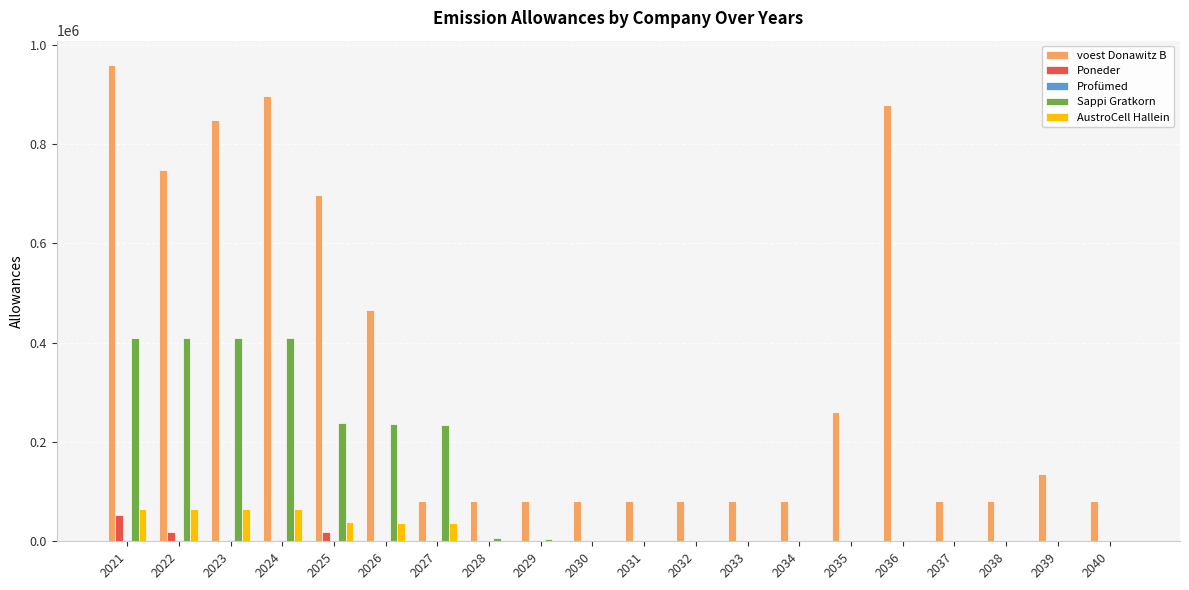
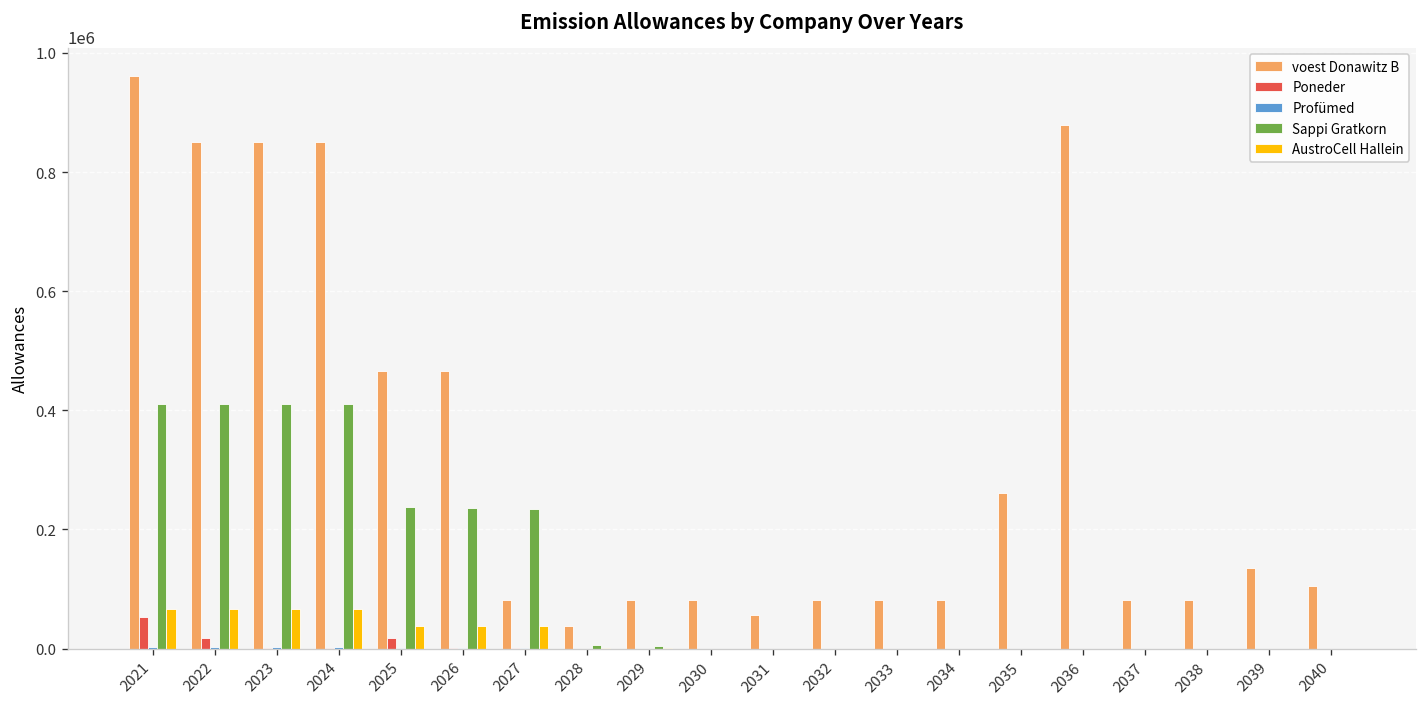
  {
    "voest Donawitz B": {
      "2021": 960000,
-     "2022": 750000,
+     "2022": 850000,
      "2023": 850000,
-     "2024": 900000,
-     "2025": 700000,
+     "2024": 850000,
+     "2025": 470000,
      "2026": 470000,
      "2027": 80000,
-     "2028": 80000,
+     "2028": 40000,
      "2029": 80000,
      "2030": 80000,
-     "2031": 80000,
+     "2031": 60000,
      "2032": 80000,
      "2033": 80000,
      "2034": 80000,
      "2035": 260000,
      "2036": 880000,
      "2037": 80000,
      "2038": 80000,
      "2039": 140000,
-     "2040": 80000
+     "2040": 110000
    },
    "Poneder": {
      "2021": 50000,
      "2022": 20000,
      "2025": 20000,
      "2033": 0,
      "2034": 0,
      "2035": 0,
      "2036": 0,
      "2037": 0,
      "2038": 0,
      "2039": 0,
      "2040": 0
    },
    "Profümed": {
      "2030": 0,
      "2031": 0,
      "2033": 0,
      "2034": 0,
      "2035": 0,
      "2036": 0,
      "2037": 0,
      "2038": 0,
      "2039": 0,
      "2040": 0
    },
    "Sappi Gratkorn": {
      "2021": 410000,
      "2022": 410000,
      "2023": 410000,
      "2024": 410000,
      "2025": 240000,
      "2026": 240000,
      "2027": 230000,
      "2028": 10000,
      "2030": 0,
      "2031": 0,
      "2032": 0,
      "2033": 0,
      "2034": 0,
      "2035": 0,
      "2036": 0,
      "2037": 0,
      "2038": 0,
      "2039": 0,
      "2040": 0
    },
    "AustroCell Hallein": {
      "2021": 70000,
      "2022": 70000,
      "2023": 70000,
      "2024": 70000,
      "2025": 40000,
      "2026": 40000,
      "2027": 40000,
      "2030": 0,
      "2031": 0,
      "2032": 0,
      "2033": 0,
      "2034": 0,
      "2035": 0,
      "2036": 0,
      "2037": 0,
      "2038": 0,
      "2039": 0,
      "2040": 0
    }
  }
